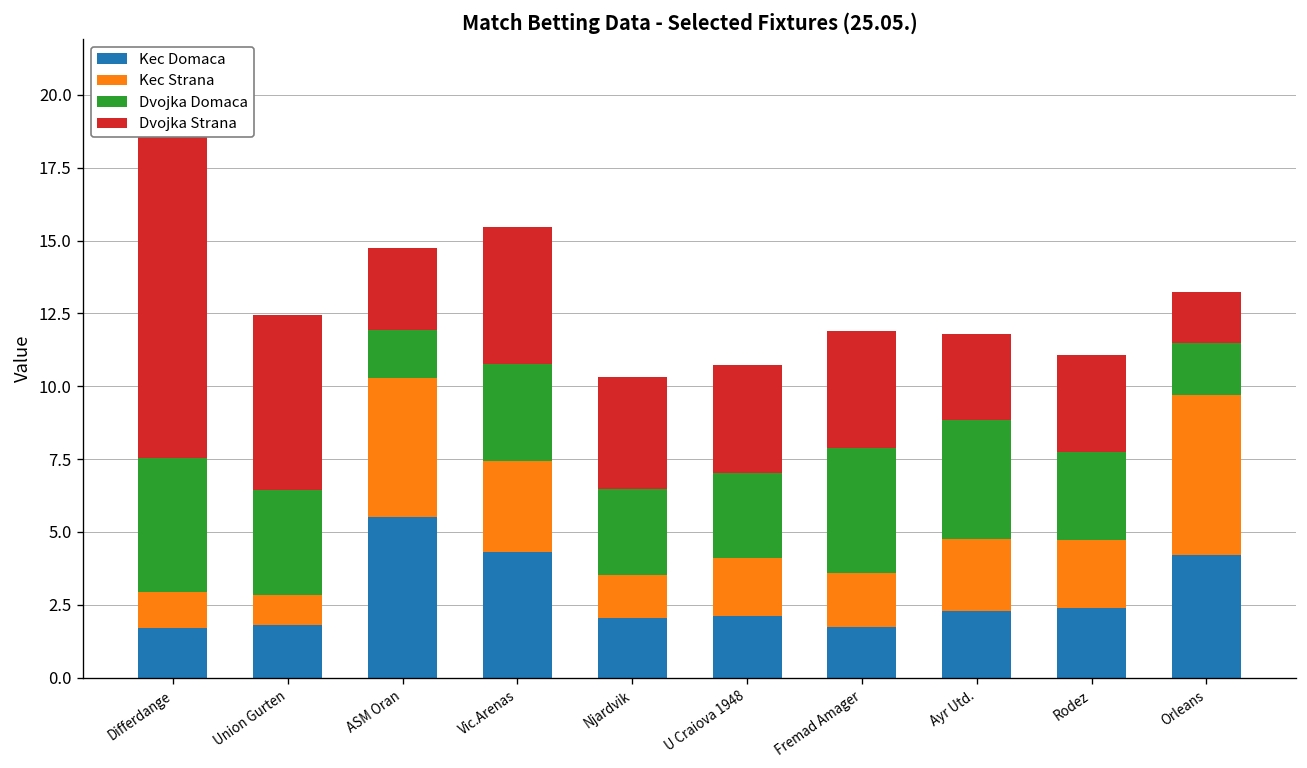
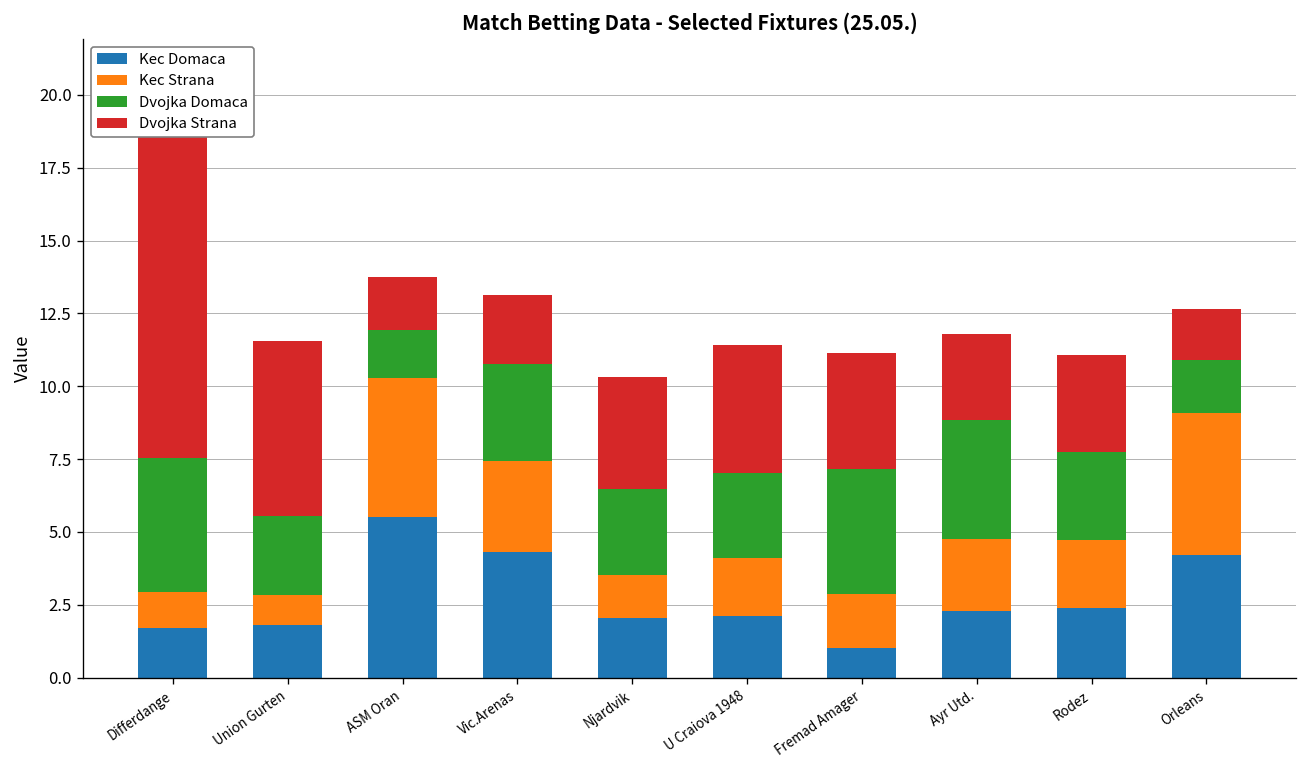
  {
    "Kec Domaca": {
      "Differdange": 1.7,
      "Union Gurten": 1.8,
      "ASM Oran": 5.5,
      "Vic.Arenas": 4.3,
      "Njardvik": 2.1,
      "U Craiova 1948": 2.1,
-     "Fremad Amager": 1.8,
+     "Fremad Amager": 1.0,
      "Ayr Utd.": 2.3,
      "Rodez": 2.4,
      "Orleans": 4.2
    },
    "Kec Strana": {
      "Differdange": 1.3,
      "Union Gurten": 1.1,
      "ASM Oran": 4.8,
      "Vic.Arenas": 3.1,
      "Njardvik": 1.5,
      "U Craiova 1948": 2.0,
      "Fremad Amager": 1.8,
      "Ayr Utd.": 2.5,
      "Rodez": 2.3,
-     "Orleans": 5.5
+     "Orleans": 4.9
    },
    "Dvojka Domaca": {
      "Differdange": 4.6,
-     "Union Gurten": 3.6,
+     "Union Gurten": 2.7,
      "ASM Oran": 1.6,
      "Vic.Arenas": 3.3,
      "Njardvik": 3.0,
      "U Craiova 1948": 2.9,
      "Fremad Amager": 4.3,
      "Ayr Utd.": 4.1,
      "Rodez": 3.0,
      "Orleans": 1.8
    },
    "Dvojka Strana": {
      "Union Gurten": 6.0,
-     "ASM Oran": 2.8,
-     "Vic.Arenas": 4.7,
+     "ASM Oran": 1.8,
+     "Vic.Arenas": 2.4,
      "Njardvik": 3.9,
-     "U Craiova 1948": 3.7,
+     "U Craiova 1948": 4.4,
      "Fremad Amager": 4.0,
      "Ayr Utd.": 3.0,
      "Rodez": 3.4,
      "Orleans": 1.7
    }
  }
